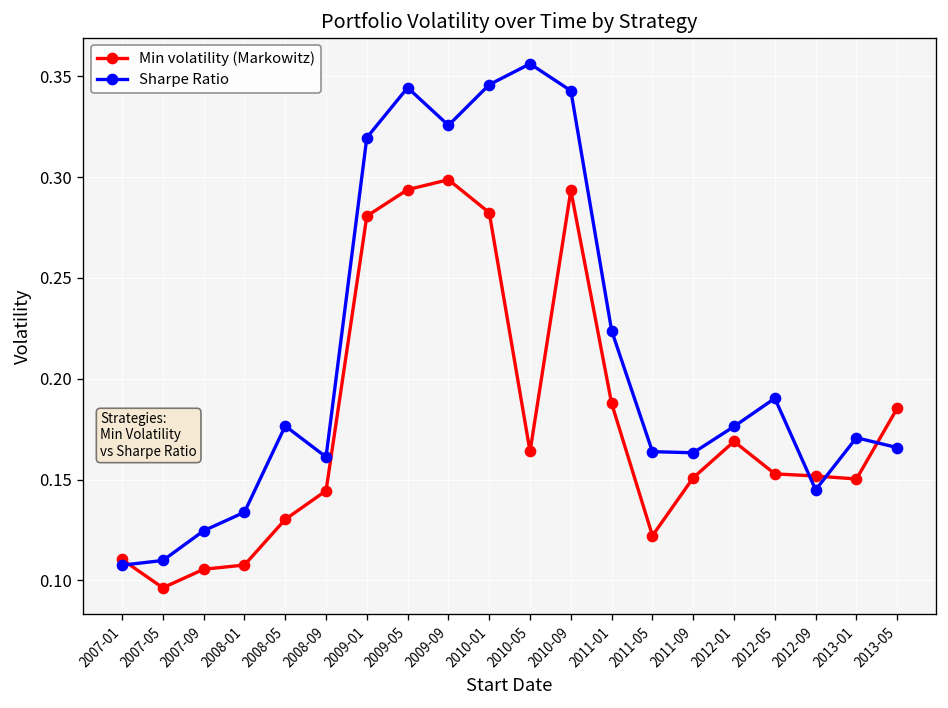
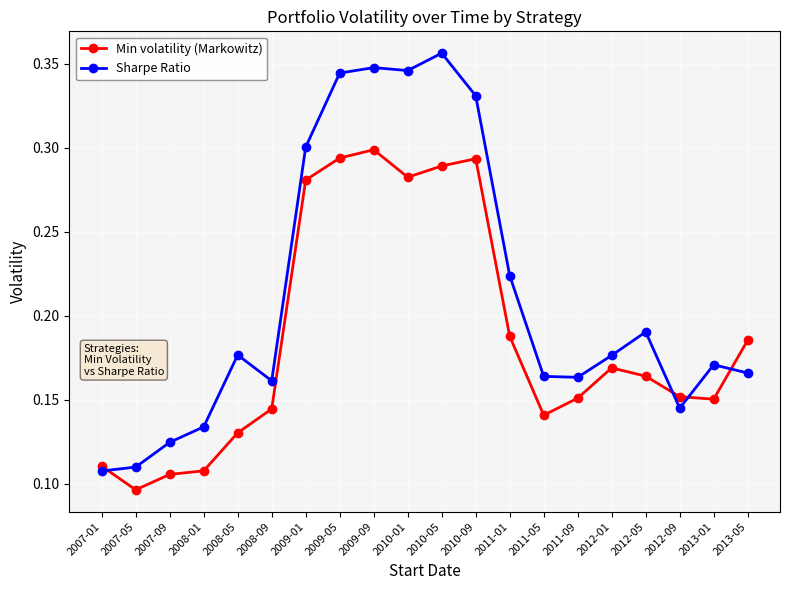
  {
    "Min volatility (Markowitz)": {
      "2007-01": 0.110,
      "2007-05": 0.096,
      "2007-09": 0.106,
      "2008-01": 0.108,
      "2008-05": 0.130,
      "2008-09": 0.144,
      "2009-01": 0.281,
      "2009-05": 0.294,
      "2009-09": 0.299,
      "2010-01": 0.282,
-     "2010-05": 0.164,
+     "2010-05": 0.289,
      "2010-09": 0.293,
      "2011-01": 0.188,
-     "2011-05": 0.122,
+     "2011-05": 0.141,
      "2011-09": 0.151,
      "2012-01": 0.169,
-     "2012-05": 0.153,
+     "2012-05": 0.164,
      "2012-09": 0.152,
      "2013-01": 0.150,
      "2013-05": 0.185
    },
    "Sharpe Ratio": {
      "2007-01": 0.108,
      "2007-05": 0.110,
      "2007-09": 0.125,
      "2008-01": 0.134,
      "2008-05": 0.177,
      "2008-09": 0.161,
-     "2009-01": 0.320,
+     "2009-01": 0.300,
      "2009-05": 0.344,
-     "2009-09": 0.326,
+     "2009-09": 0.348,
      "2010-01": 0.346,
      "2010-05": 0.356,
-     "2010-09": 0.343,
+     "2010-09": 0.331,
      "2011-01": 0.224,
      "2011-05": 0.164,
      "2011-09": 0.163,
      "2012-01": 0.176,
      "2012-05": 0.190,
      "2012-09": 0.145,
      "2013-01": 0.171,
      "2013-05": 0.166
    }
  }
